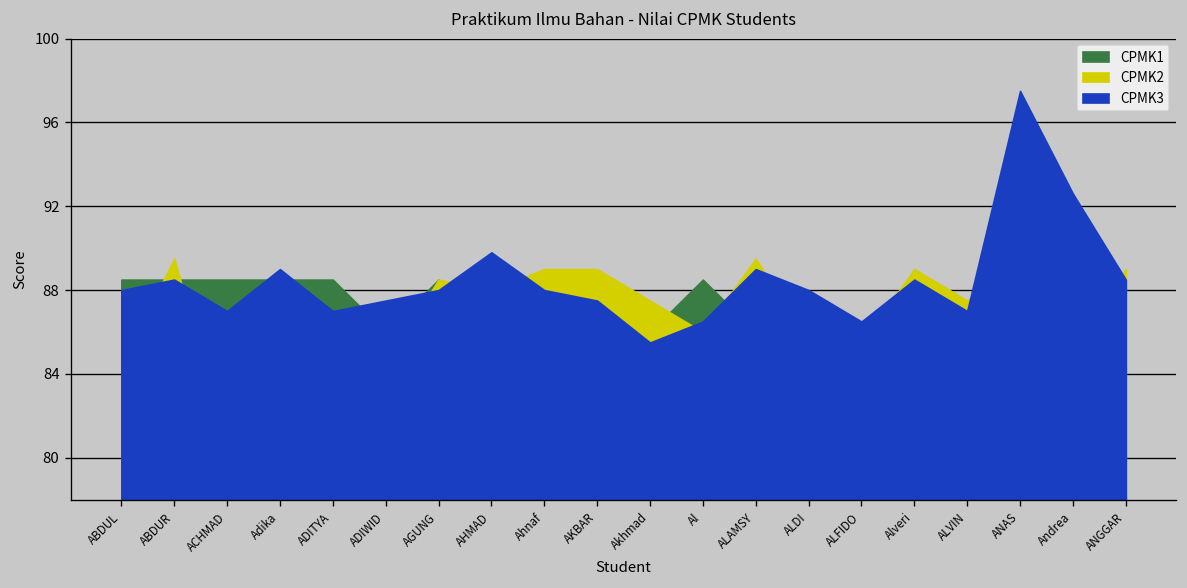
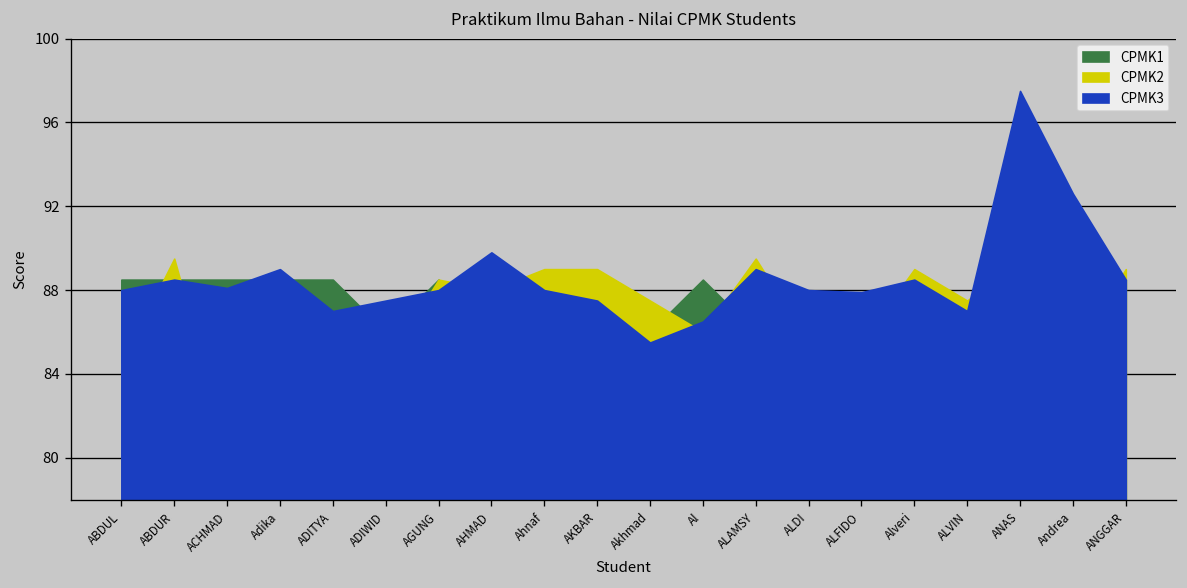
  {
    "CPMK1": {
      "ABDUL": 88.5,
      "ACHMAD": 88.5,
      "ADITYA": 88.5,
      "Al": 88.5
    },
    "CPMK2": {
      "ABDUR": 89.5,
      "Ahnaf": 89.0,
      "AKBAR": 89.0,
      "Akhmad": 87.5,
      "ALAMSY": 89.5,
      "Alveri": 89.0,
      "ALVIN": 87.5,
      "ANGGAR": 89.0
    },
    "CPMK3": {
      "ABDUL": 88.0,
-     "ACHMAD": 87.0,
+     "ACHMAD": 88.1,
      "Adika": 89.0,
      "ADITYA": 87.0,
      "ADIWID": 87.5,
      "AGUNG": 88.0,
      "AHMAD": 89.8,
      "Ahnaf": 88.0,
      "AKBAR": 87.5,
      "Akhmad": 85.5,
      "Al": 86.5,
      "ALAMSY": 89.0,
      "ALDI": 88.0,
-     "ALFIDO": 86.5,
+     "ALFIDO": 87.9,
      "ALVIN": 87.0,
      "ANAS": 97.5,
      "Andrea": 92.6
    }
  }
